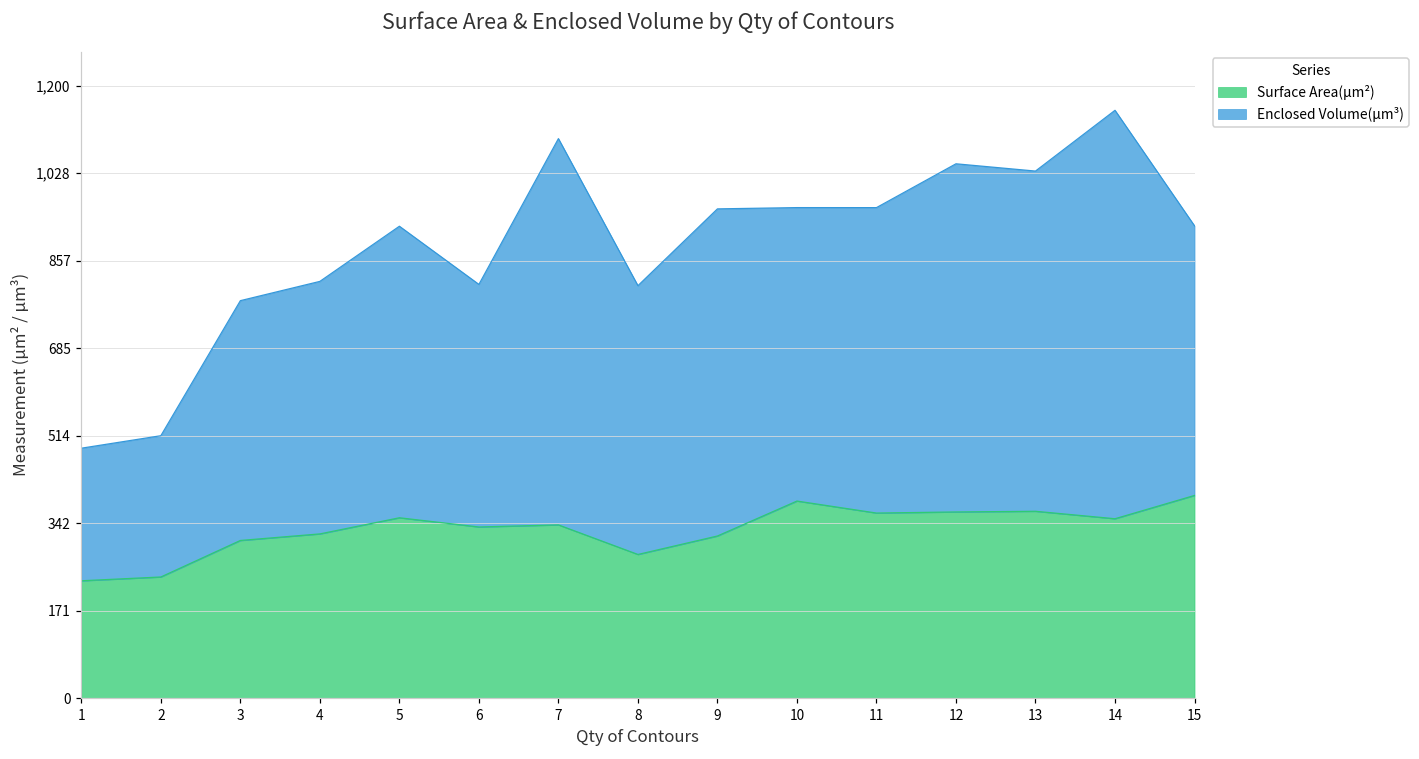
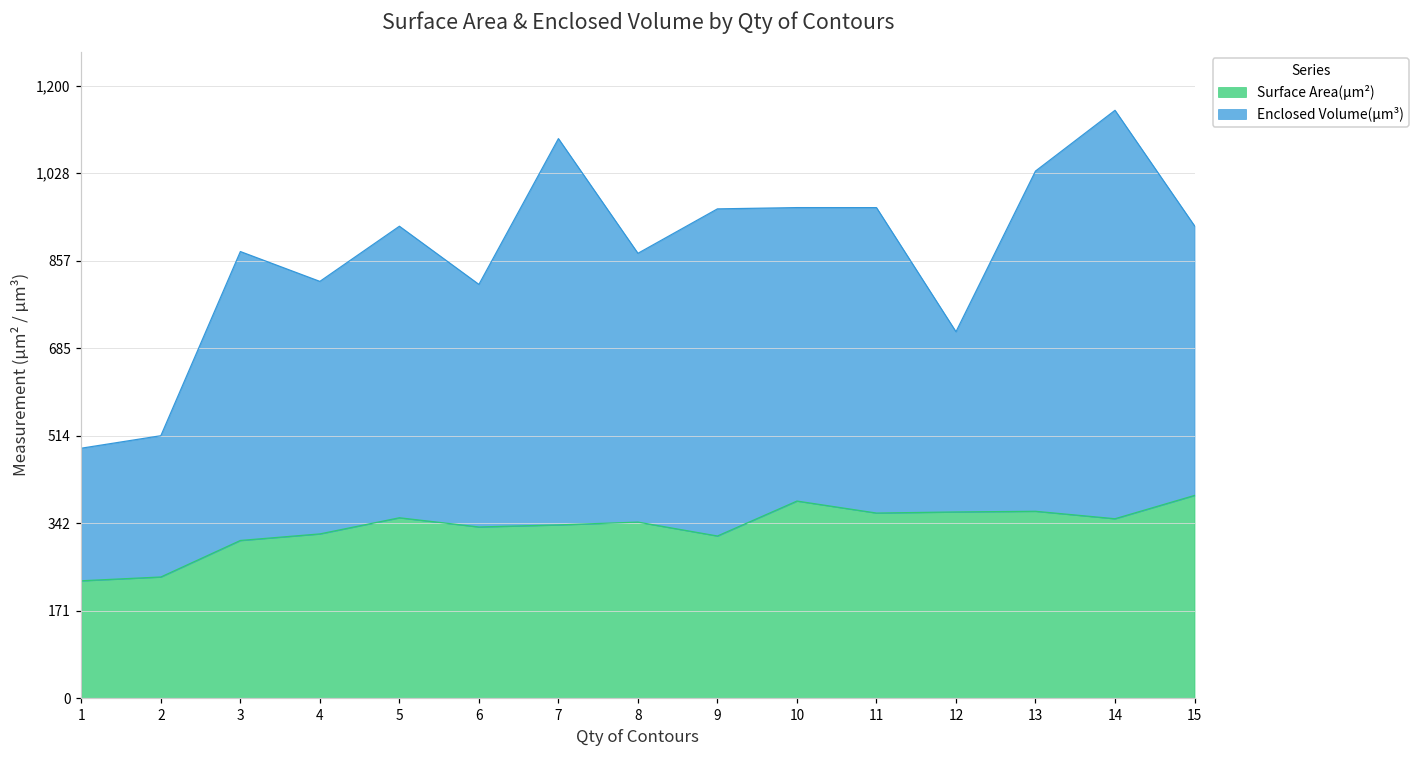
  {
    "Surface Area(µm²)": {
      "1": 230,
      "2": 240,
      "3": 310,
      "4": 320,
      "5": 350,
      "6": 340,
      "7": 340,
-     "8": 280,
+     "8": 350,
      "9": 320,
      "10": 390,
      "11": 360,
      "12": 360,
      "13": 370,
      "14": 350,
      "15": 400
    },
    "Enclosed Volume(µm³)": {
      "1": 260,
      "2": 280,
-     "3": 470,
+     "3": 570,
      "4": 490,
      "5": 570,
      "6": 480,
      "7": 760,
      "8": 530,
      "9": 640,
      "10": 570,
      "11": 600,
-     "12": 680,
+     "12": 350,
      "13": 670,
      "14": 800,
      "15": 530
    }
  }
